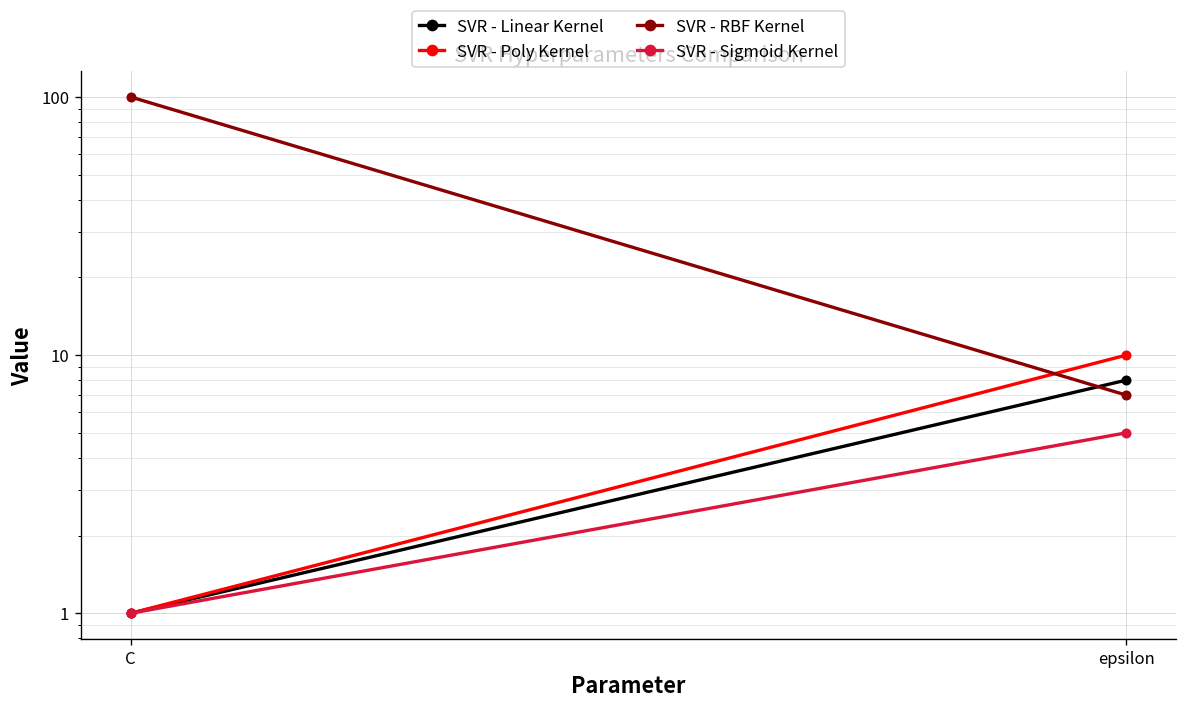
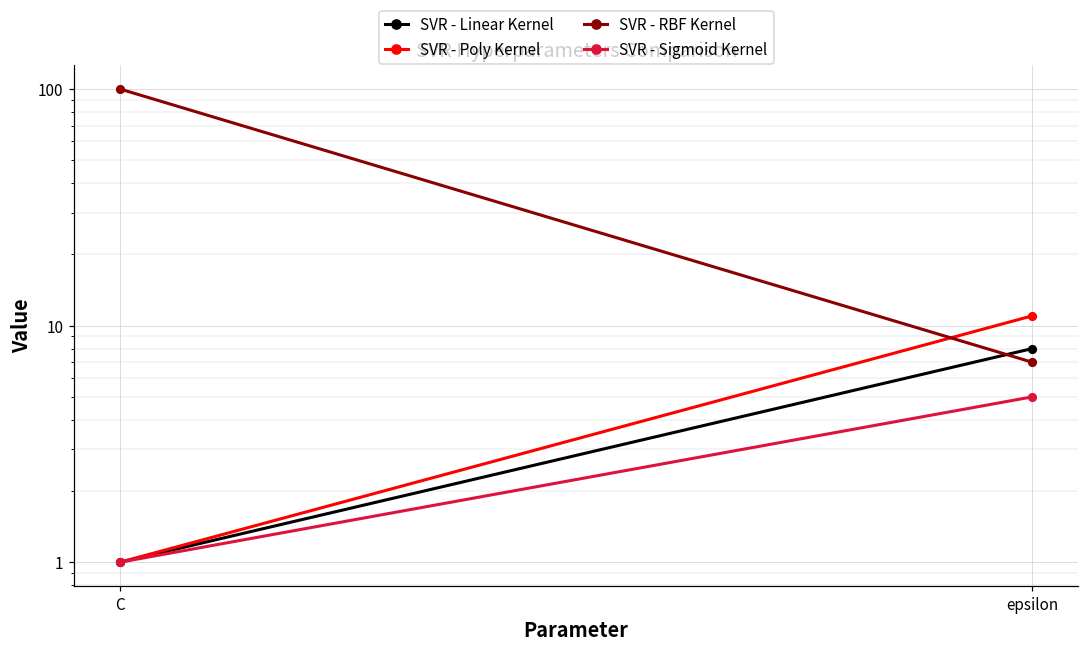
  {
    "SVR - Linear Kernel": {
      "epsilon": 8
    },
    "SVR - Poly Kernel": {
-     "epsilon": 10
+     "epsilon": 11
    },
    "SVR - RBF Kernel": {
      "C": 100,
      "epsilon": 7
    },
    "SVR - Sigmoid Kernel": {
      "epsilon": 5
    }
  }
